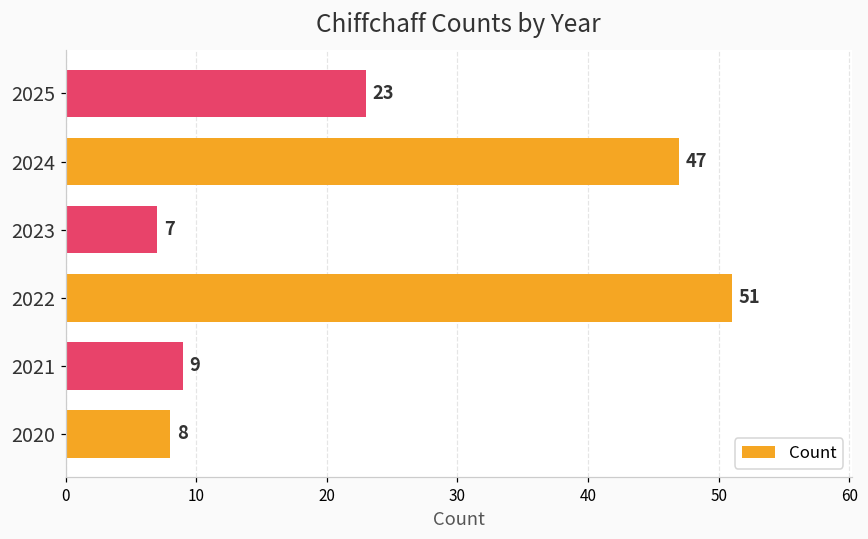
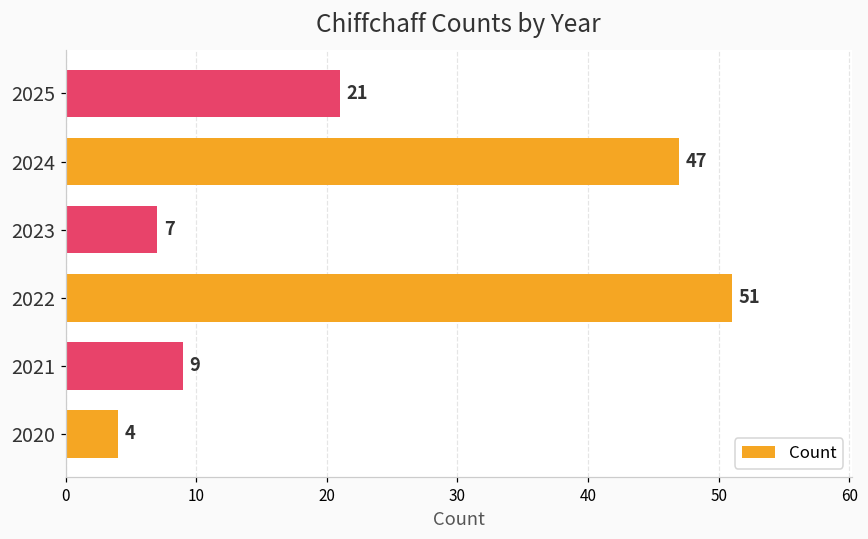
  {
-   "2025": 23,
+   "2025": 21,
    "2024": 47,
    "2023": 7,
    "2022": 51,
    "2021": 9,
-   "2020": 8
+   "2020": 4
  }
